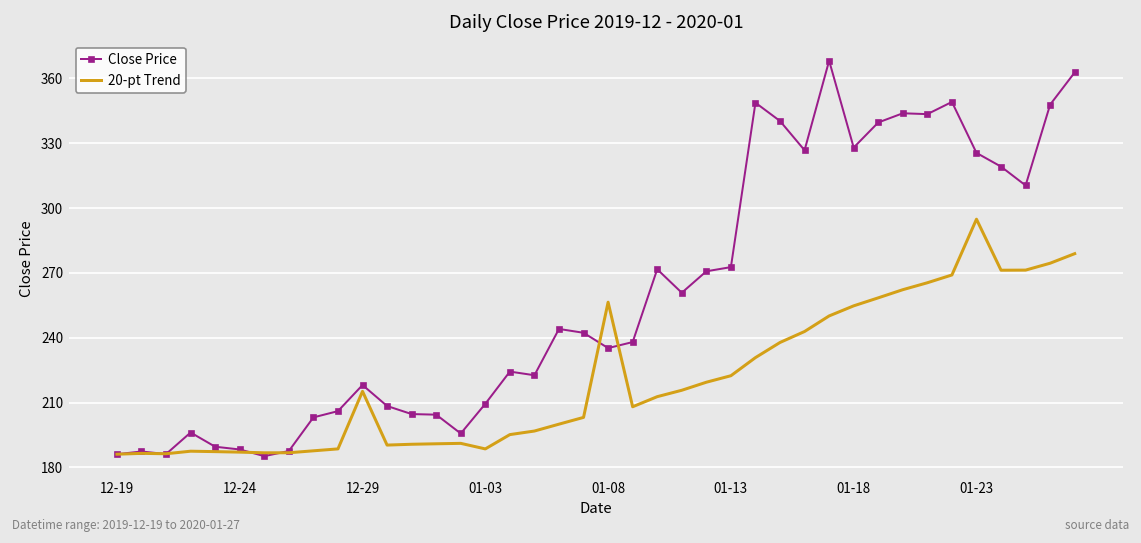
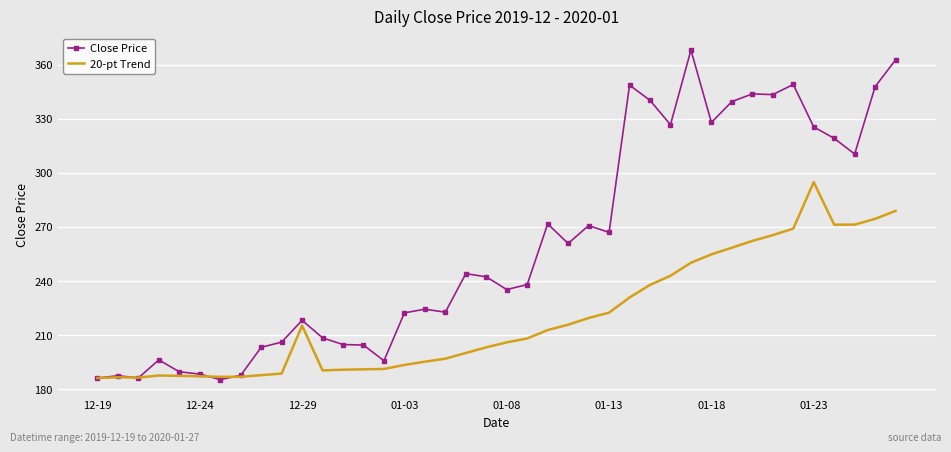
  {
    "Close Price": {
      "12-29": 218,
-     "01-03": 209,
+     "01-03": 222,
      "01-08": 235,
-     "01-13": 273,
+     "01-13": 267,
      "01-18": 328,
      "01-23": 326
    },
    "20-pt Trend": {
      "12-29": 215,
-     "01-03": 189,
-     "01-08": 256,
+     "01-03": 193,
+     "01-08": 206,
      "01-13": 222,
      "01-18": 255,
      "01-23": 295
    }
  }
